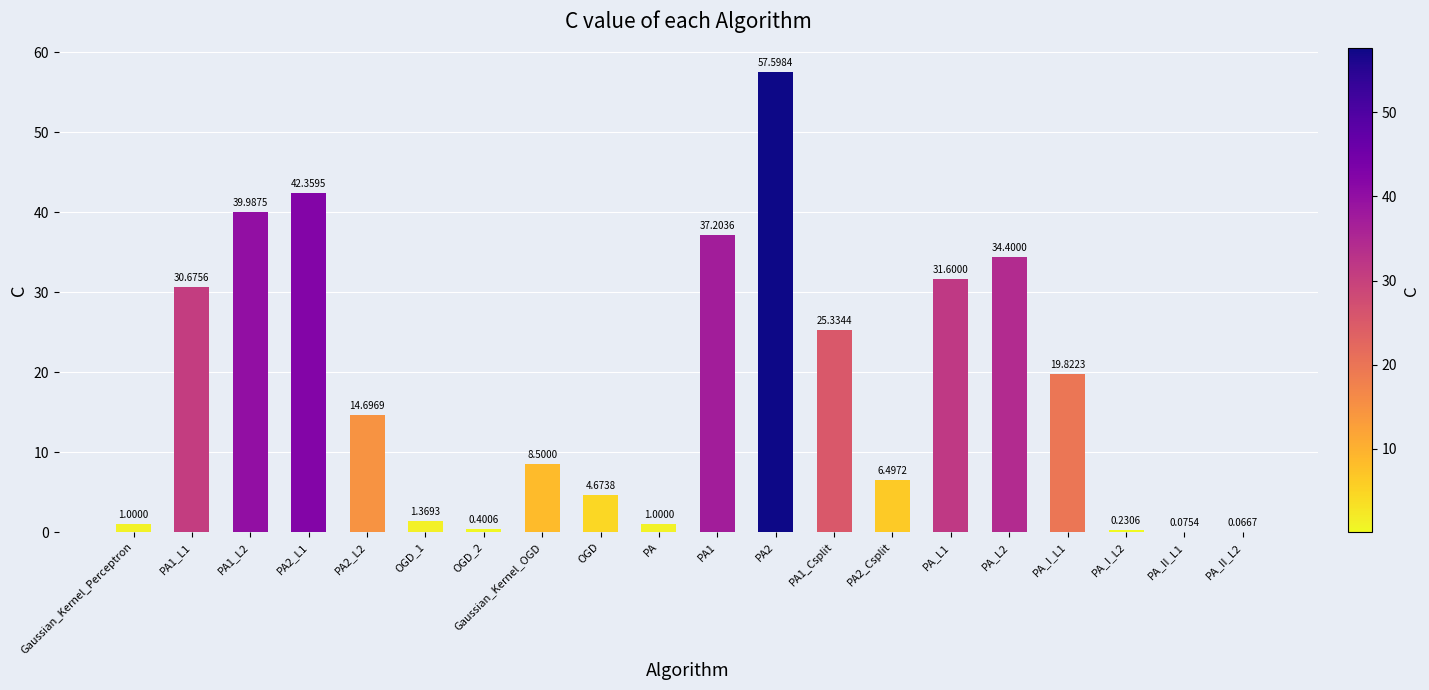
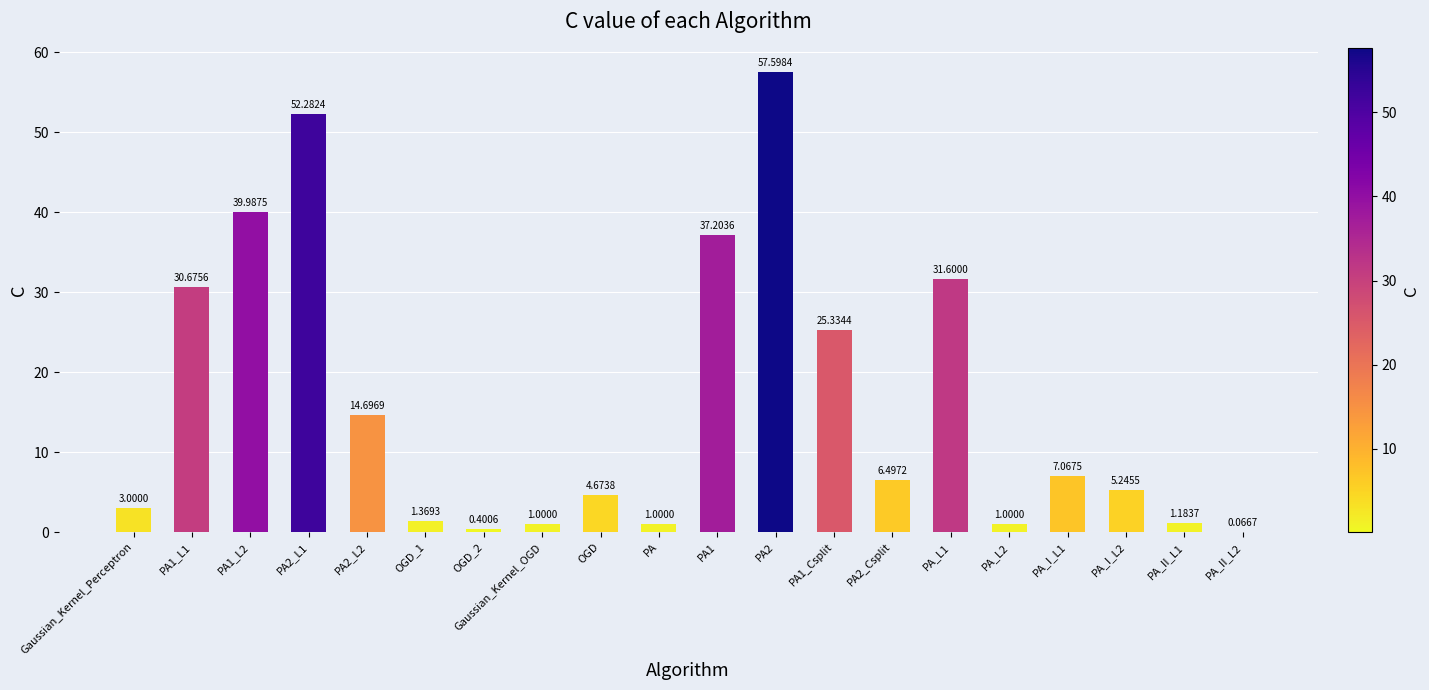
  {
-   "Gaussian_Kernel_Perceptron": 1.0000,
+   "Gaussian_Kernel_Perceptron": 3.0000,
    "PA1_L1": 30.6756,
    "PA1_L2": 39.9875,
-   "PA2_L1": 42.3595,
+   "PA2_L1": 52.2824,
    "PA2_L2": 14.6969,
    "OGD_1": 1.3693,
    "OGD_2": 0.4006,
-   "Gaussian_Kernel_OGD": 8.5000,
+   "Gaussian_Kernel_OGD": 1.0000,
    "OGD": 4.6738,
    "PA": 1.0000,
    "PA1": 37.2036,
    "PA2": 57.5984,
    "PA1_Csplit": 25.3344,
    "PA2_Csplit": 6.4972,
    "PA_L1": 31.6000,
-   "PA_L2": 34.4000,
-   "PA_I_L1": 19.8223,
-   "PA_I_L2": 0.2306,
-   "PA_II_L1": 0.0754,
+   "PA_L2": 1.0000,
+   "PA_I_L1": 7.0675,
+   "PA_I_L2": 5.2455,
+   "PA_II_L1": 1.1837,
    "PA_II_L2": 0.0667
  }
